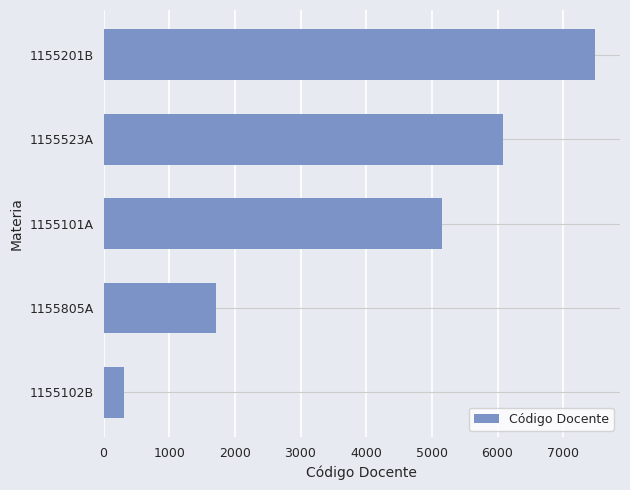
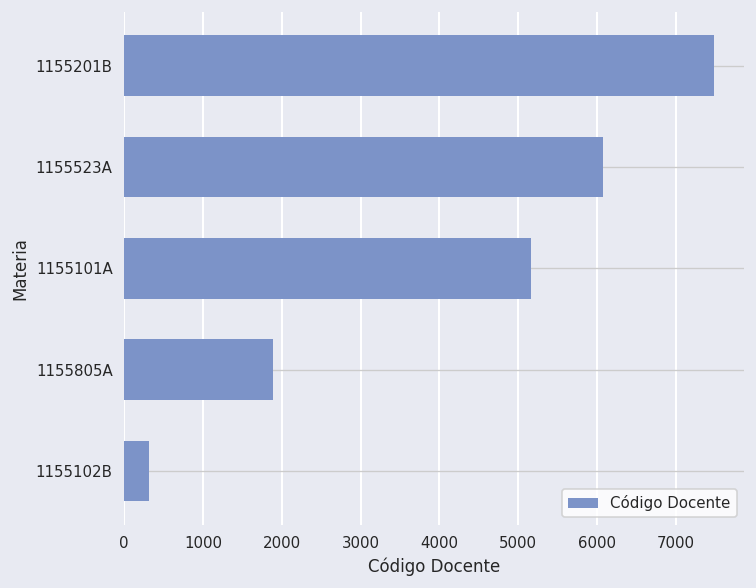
  {
    "1155201B": 7500,
    "1155523A": 6100,
    "1155101A": 5200,
-   "1155805A": 1700,
+   "1155805A": 1900,
    "1155102B": 300
  }
